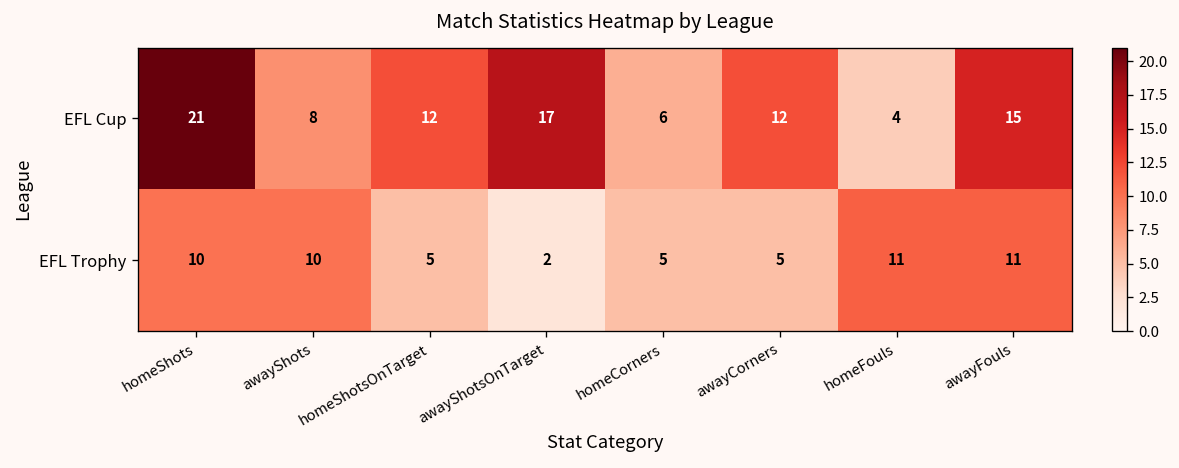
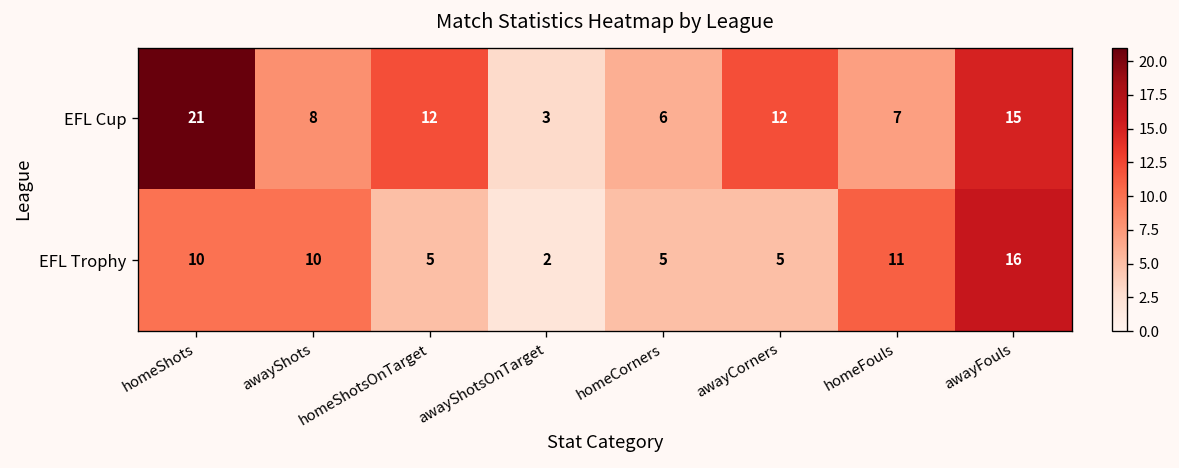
  {
    "EFL Cup": {
      "homeShots": 21,
      "awayShots": 8,
      "homeShotsOnTarget": 12,
-     "awayShotsOnTarget": 17,
+     "awayShotsOnTarget": 3,
      "homeCorners": 6,
      "awayCorners": 12,
-     "homeFouls": 4,
+     "homeFouls": 7,
      "awayFouls": 15
    },
    "EFL Trophy": {
      "homeShots": 10,
      "awayShots": 10,
      "homeShotsOnTarget": 5,
      "awayShotsOnTarget": 2,
      "homeCorners": 5,
      "awayCorners": 5,
      "homeFouls": 11,
-     "awayFouls": 11
+     "awayFouls": 16
    }
  }
